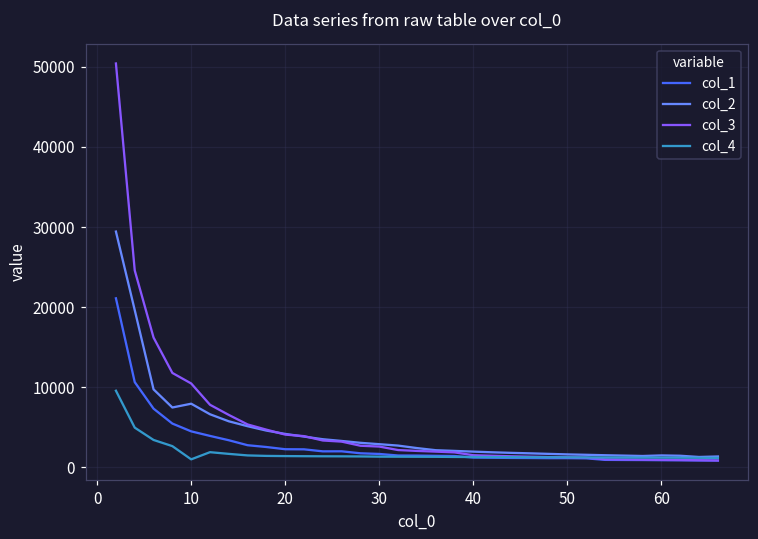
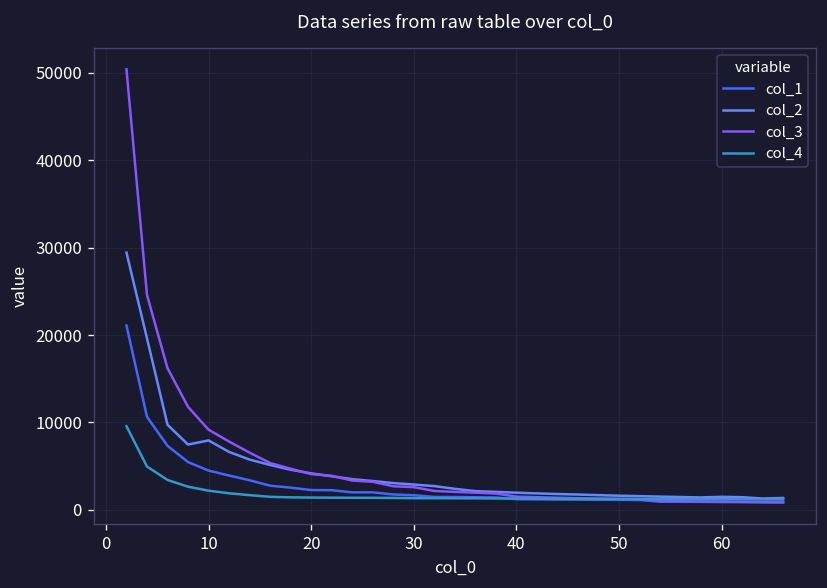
  {
    "col_3": {
-     "10": 10000
+     "10": 9000
    },
    "col_4": {
-     "10": 1000,
+     "10": 2000,
      "20": 1000
    }
  }
